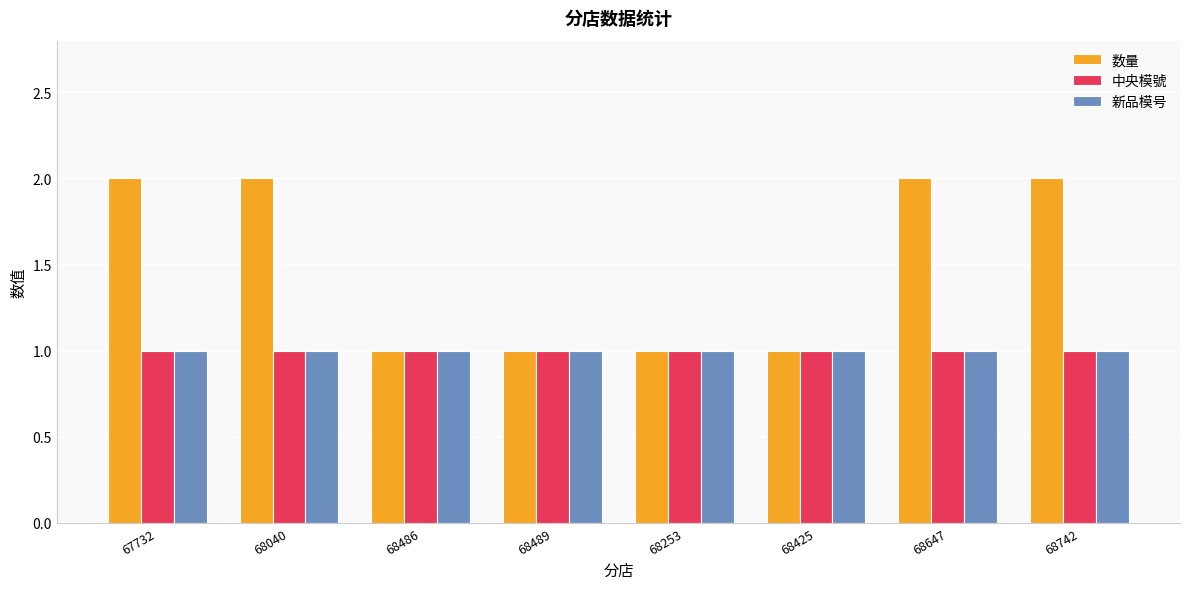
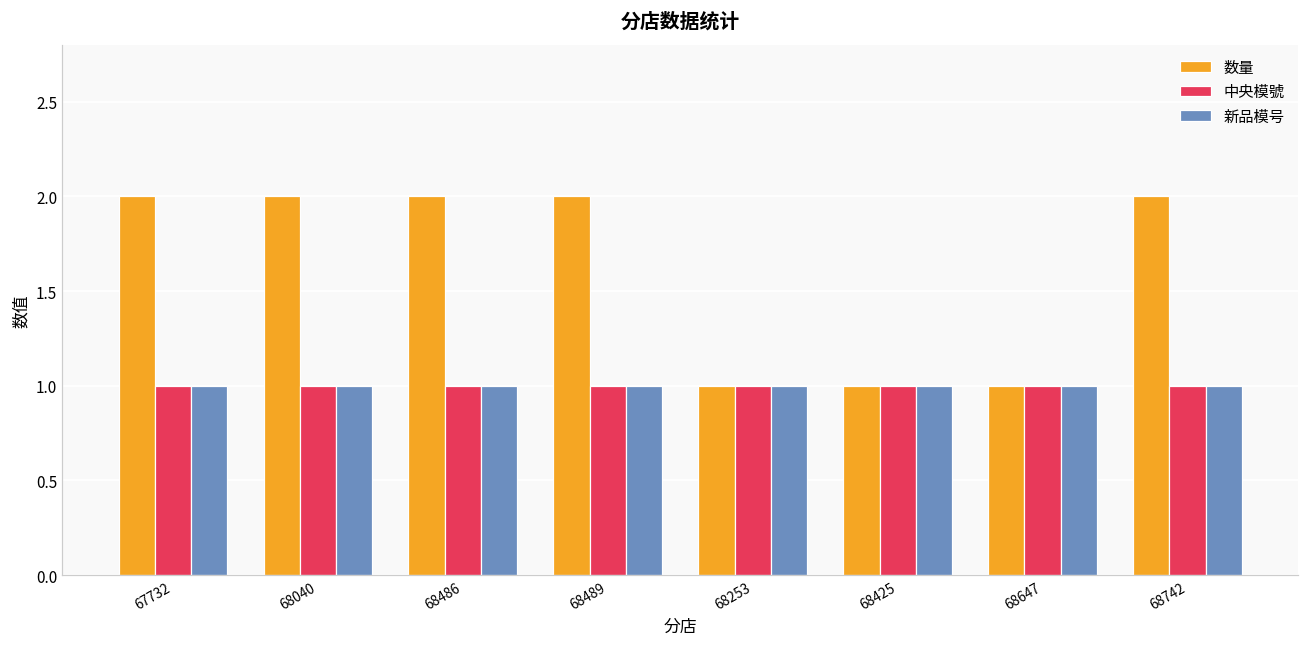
  {
    "数量": {
      "67732": 2,
      "68040": 2,
-     "68486": 1,
-     "68489": 1,
+     "68486": 2,
+     "68489": 2,
      "68253": 1,
      "68425": 1,
-     "68647": 2,
+     "68647": 1,
      "68742": 2
    },
    "中央模號": {
      "67732": 1,
      "68040": 1,
      "68486": 1,
      "68489": 1,
      "68253": 1,
      "68425": 1,
      "68647": 1,
      "68742": 1
    },
    "新品模号": {
      "67732": 1,
      "68040": 1,
      "68486": 1,
      "68489": 1,
      "68253": 1,
      "68425": 1,
      "68647": 1,
      "68742": 1
    }
  }
